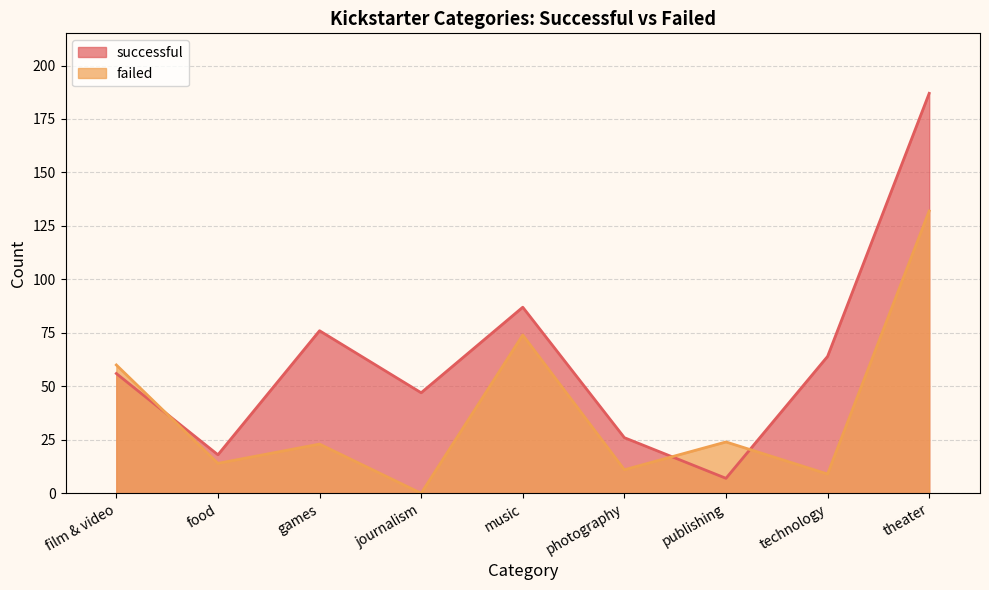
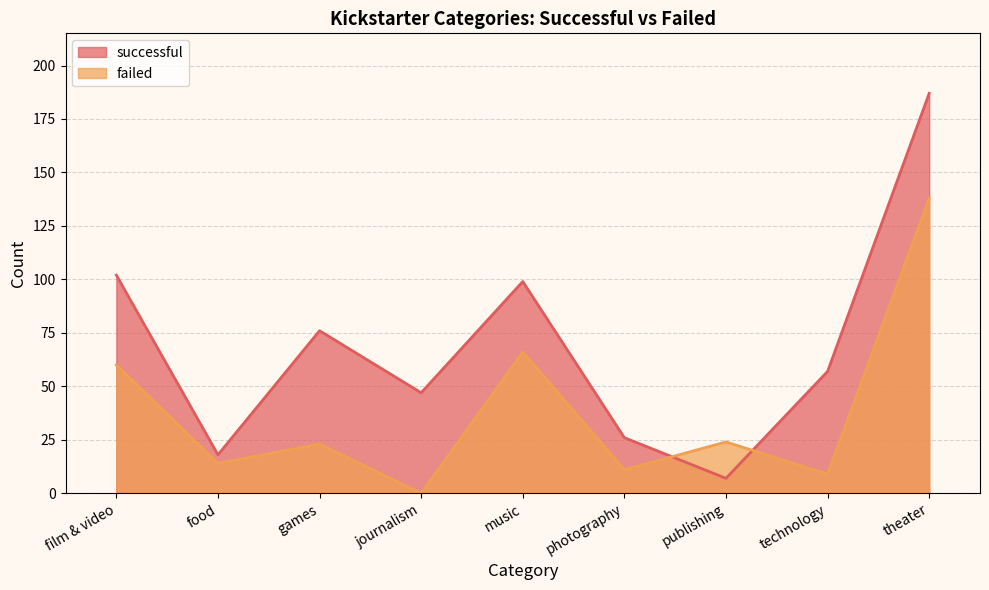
  {
    "successful": {
-     "film & video": 56,
+     "film & video": 102,
      "food": 18,
      "games": 76,
      "journalism": 47,
-     "music": 87,
+     "music": 99,
      "photography": 26,
      "publishing": 7,
-     "technology": 64,
+     "technology": 57,
      "theater": 187
    },
    "failed": {
      "film & video": 60,
      "food": 14,
      "games": 23,
      "journalism": 0,
-     "music": 74,
+     "music": 66,
      "photography": 11,
      "publishing": 24,
      "technology": 9,
-     "theater": 132
+     "theater": 138
    }
  }
